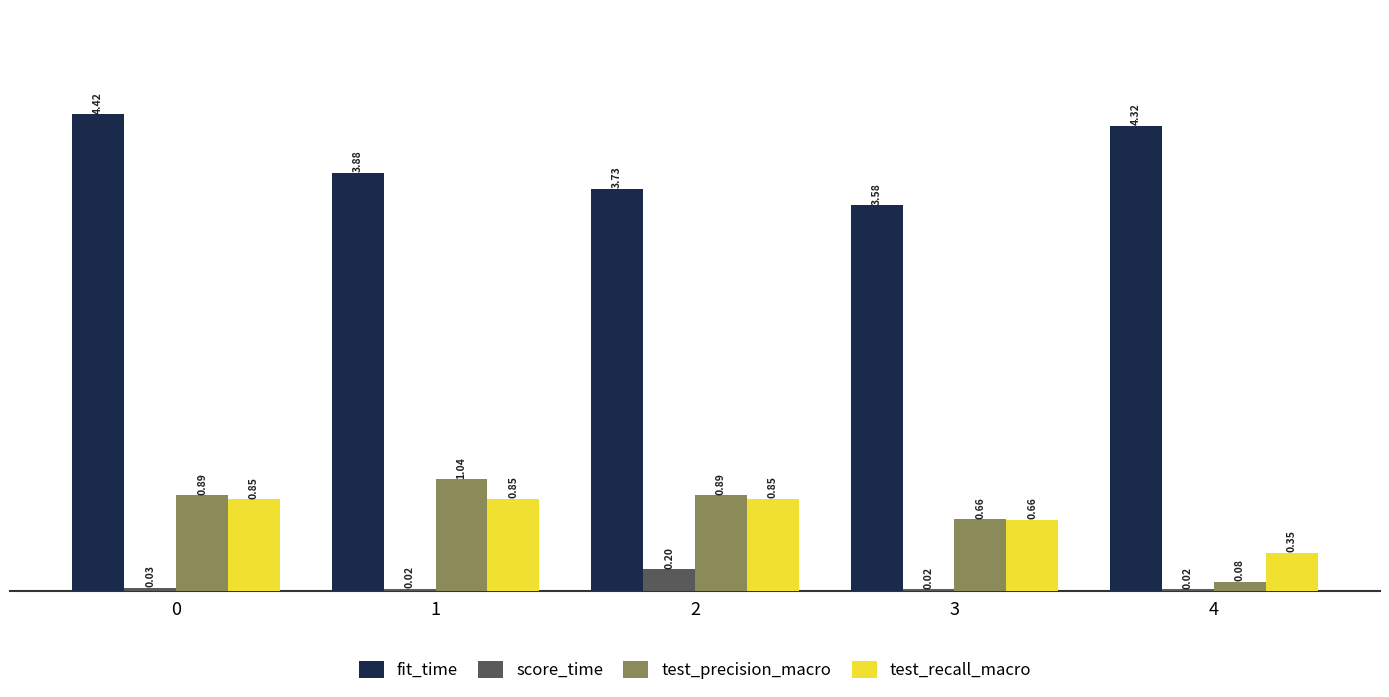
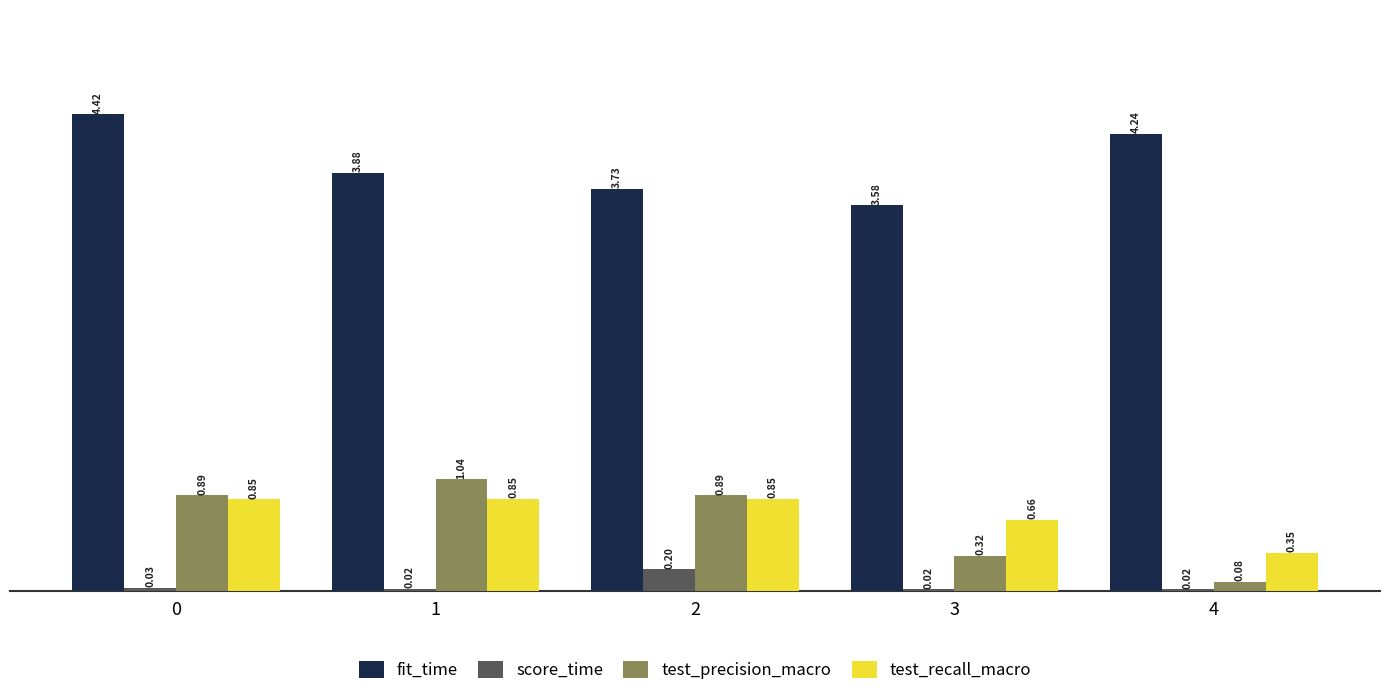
  {
    "fit_time": {
      "0": 4.42,
      "1": 3.88,
      "2": 3.73,
      "3": 3.58,
-     "4": 4.32
+     "4": 4.24
    },
    "score_time": {
      "0": 0.03,
      "1": 0.02,
      "2": 0.20,
      "3": 0.02,
      "4": 0.02
    },
    "test_precision_macro": {
      "0": 0.89,
      "1": 1.04,
      "2": 0.89,
-     "3": 0.66,
+     "3": 0.32,
      "4": 0.08
    },
    "test_recall_macro": {
      "0": 0.85,
      "1": 0.85,
      "2": 0.85,
      "3": 0.66,
      "4": 0.35
    }
  }
